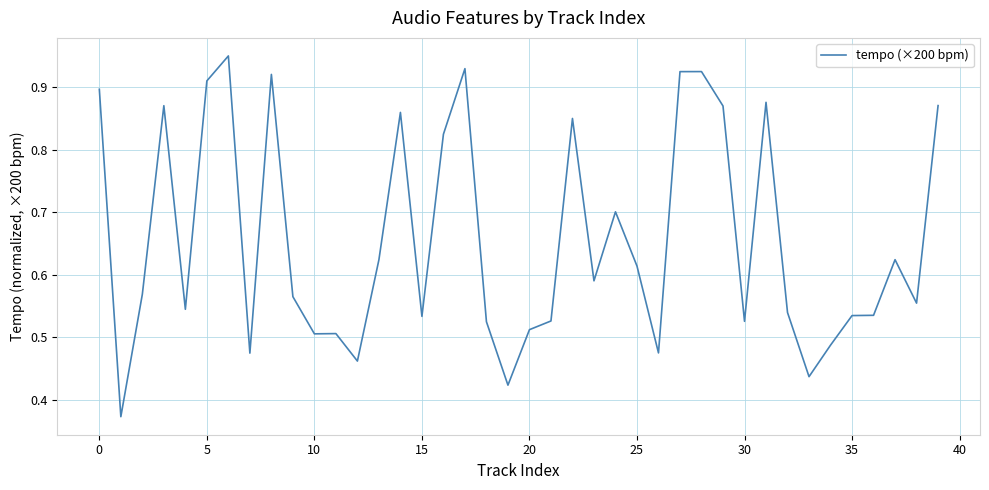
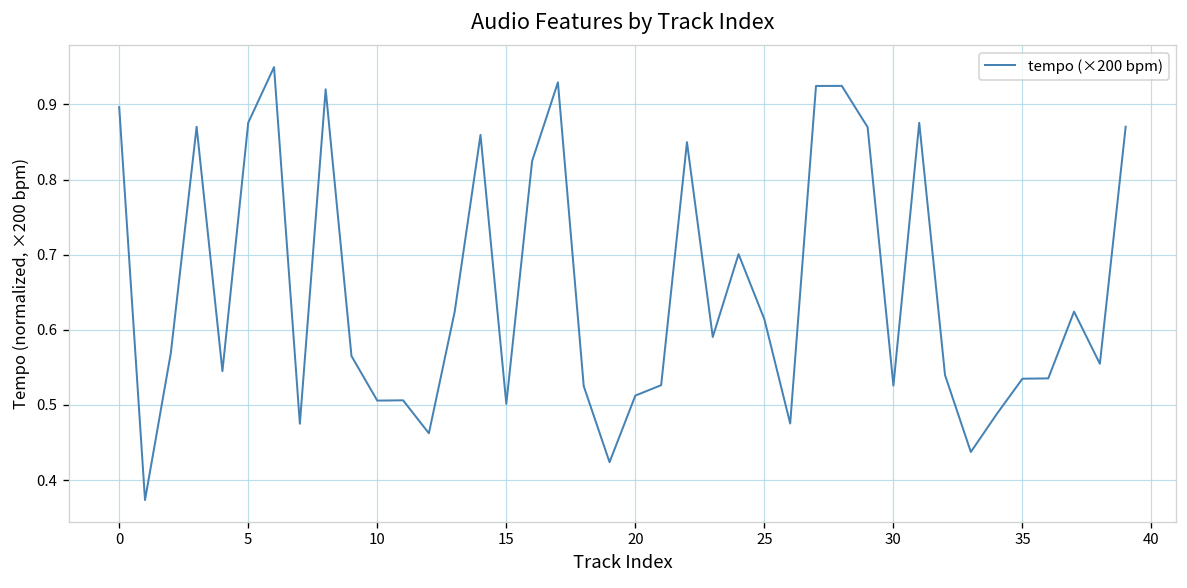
  {
    "0": 0.90,
-   "5": 0.91,
+   "5": 0.88,
    "10": 0.51,
-   "15": 0.53,
+   "15": 0.50,
    "20": 0.51,
    "25": 0.61,
    "30": 0.53,
    "35": 0.53
  }
